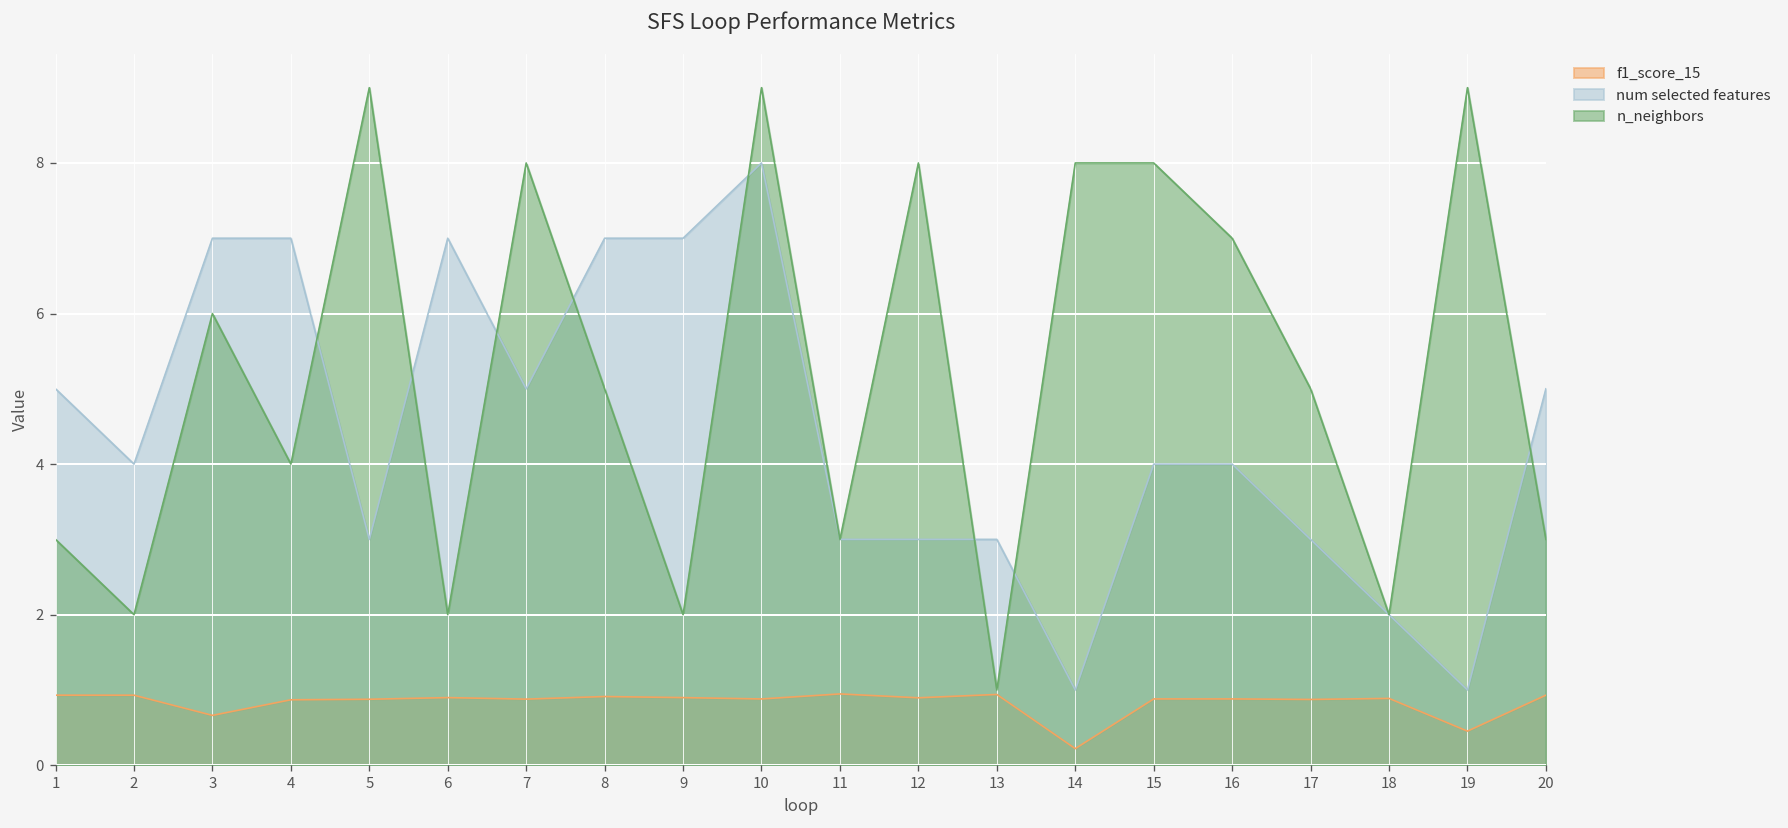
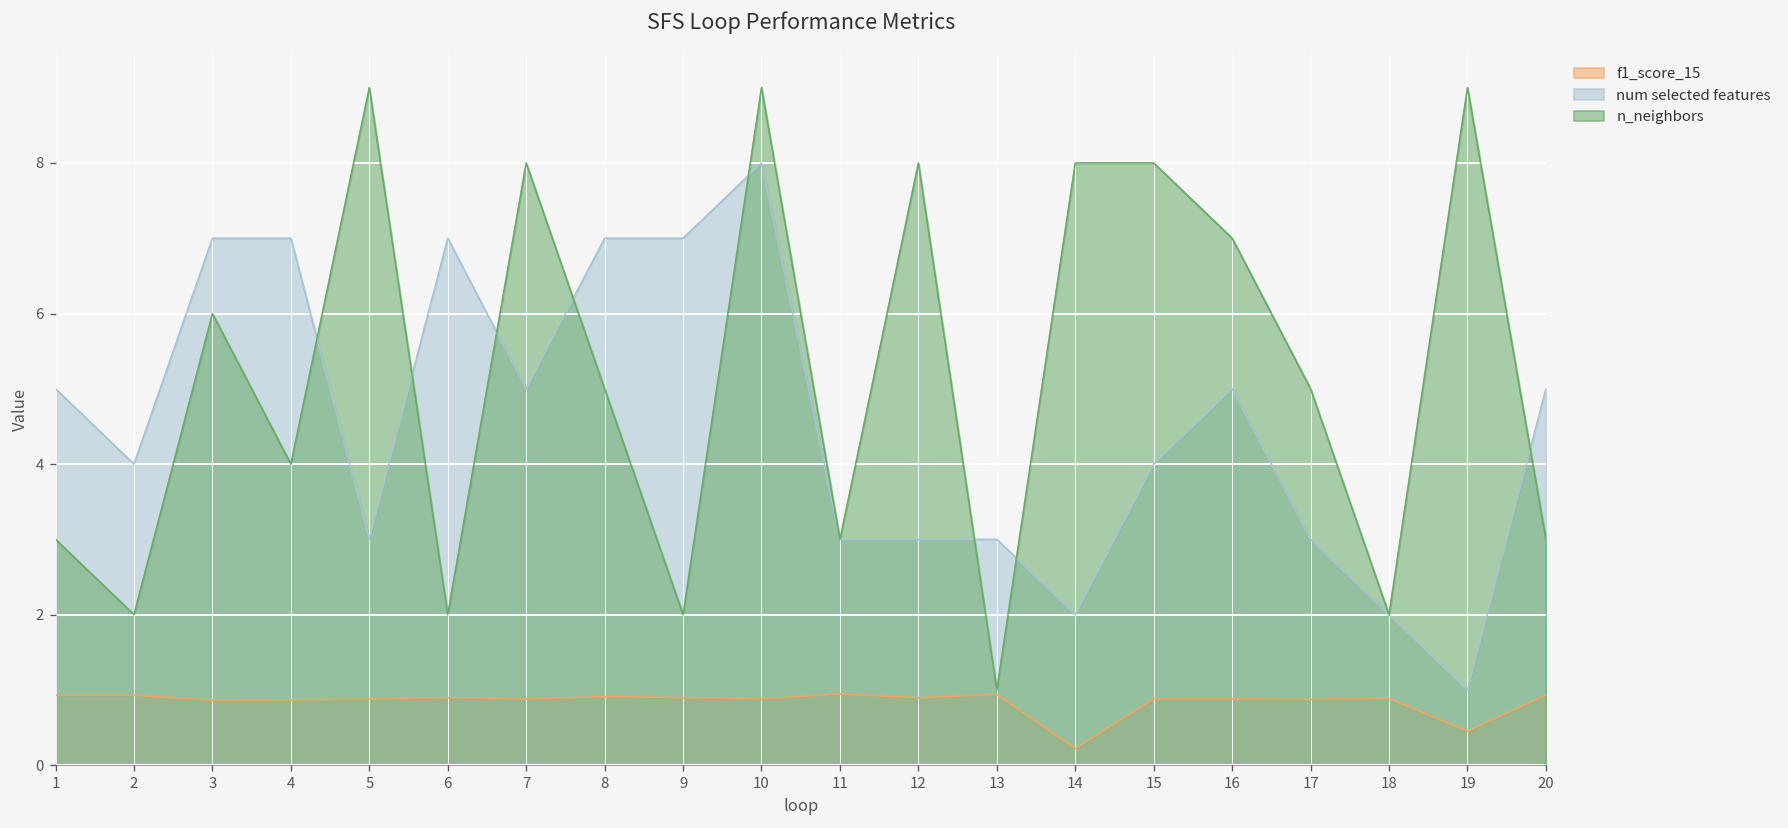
  {
    "f1_score_15": {
      "1": 0.9,
      "2": 0.9,
-     "3": 0.7,
+     "3": 0.9,
      "4": 0.9,
      "5": 0.9,
      "6": 0.9,
      "7": 0.9,
      "8": 0.9,
      "9": 0.9,
      "10": 0.9,
      "11": 0.9,
      "12": 0.9,
      "13": 0.9,
      "14": 0.2,
      "15": 0.9,
      "16": 0.9,
      "17": 0.9,
      "18": 0.9,
      "19": 0.5,
      "20": 0.9
    },
    "num selected features": {
      "1": 5,
      "2": 4,
      "3": 7,
      "4": 7,
      "5": 3,
      "6": 7,
      "7": 5,
      "8": 7,
      "9": 7,
      "10": 8,
      "12": 3,
      "13": 3,
-     "14": 1,
+     "14": 2,
      "15": 4,
-     "16": 4,
+     "16": 5,
      "17": 3,
      "19": 1,
      "20": 5
    },
    "n_neighbors": {
      "1": 3.0,
      "2": 2.0,
      "3": 6.0,
      "4": 4.0,
      "5": 9.0,
      "6": 2.0,
      "7": 8.0,
      "8": 5.0,
      "9": 2.0,
      "10": 9.0,
      "12": 8.0,
      "13": 1.0,
      "14": 8.0,
      "15": 8.0,
      "16": 7.0,
      "17": 5.0,
      "19": 9.0,
      "20": 3.0
    }
  }
